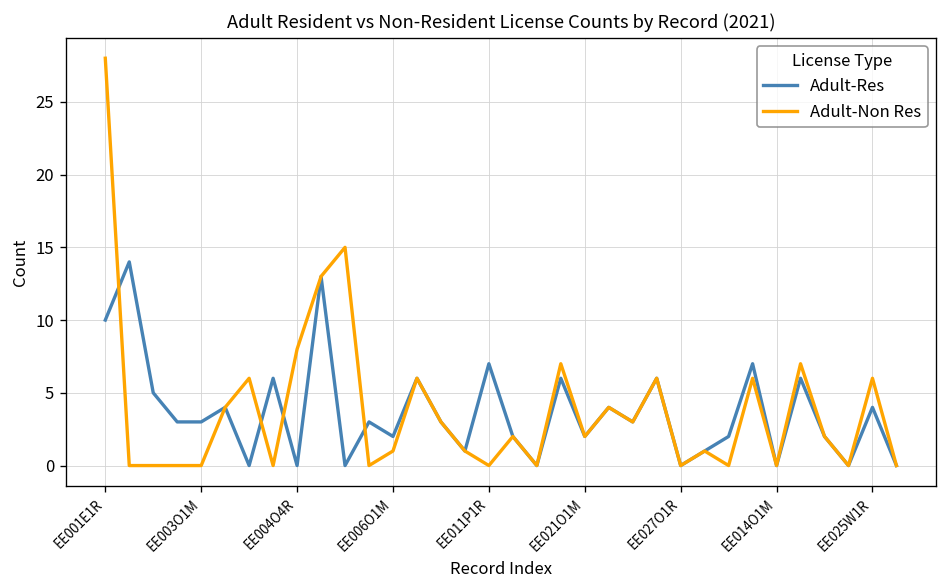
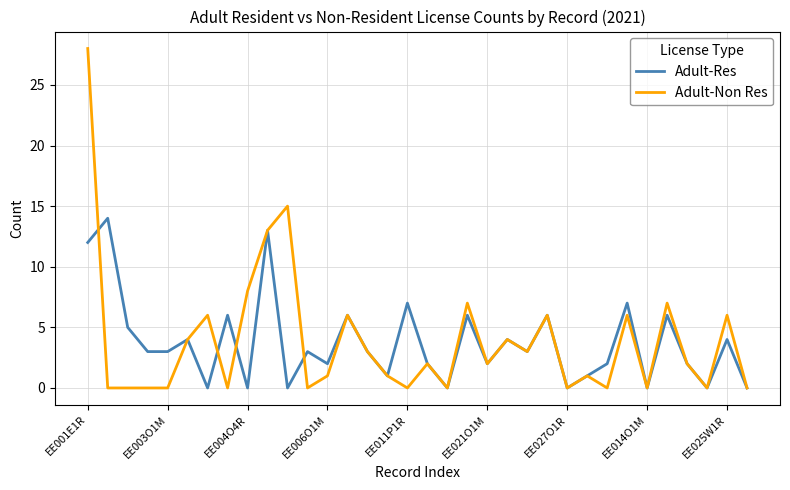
  {
    "Adult-Res": {
-     "EE001E1R": 10,
+     "EE001E1R": 12,
      "EE003O1M": 3,
      "EE004O4R": 0,
      "EE006O1M": 2
    },
    "Adult-Non Res": {
      "EE001E1R": 28,
      "EE003O1M": 0,
      "EE004O4R": 8,
      "EE006O1M": 1
    }
  }
